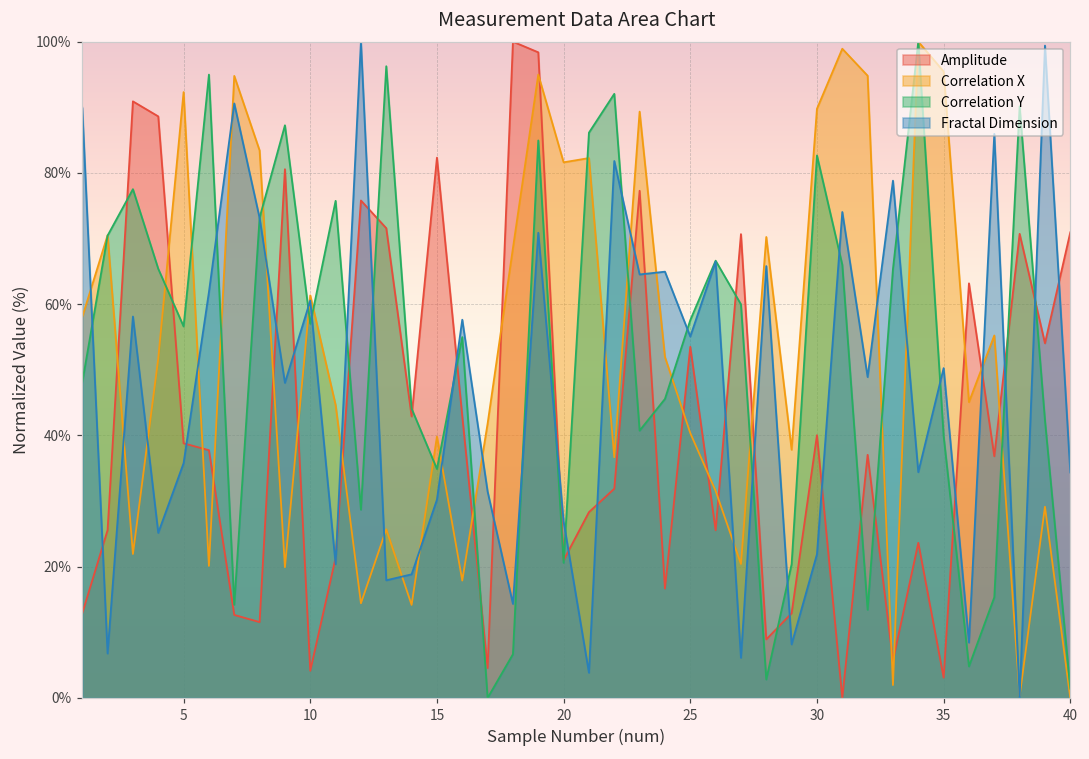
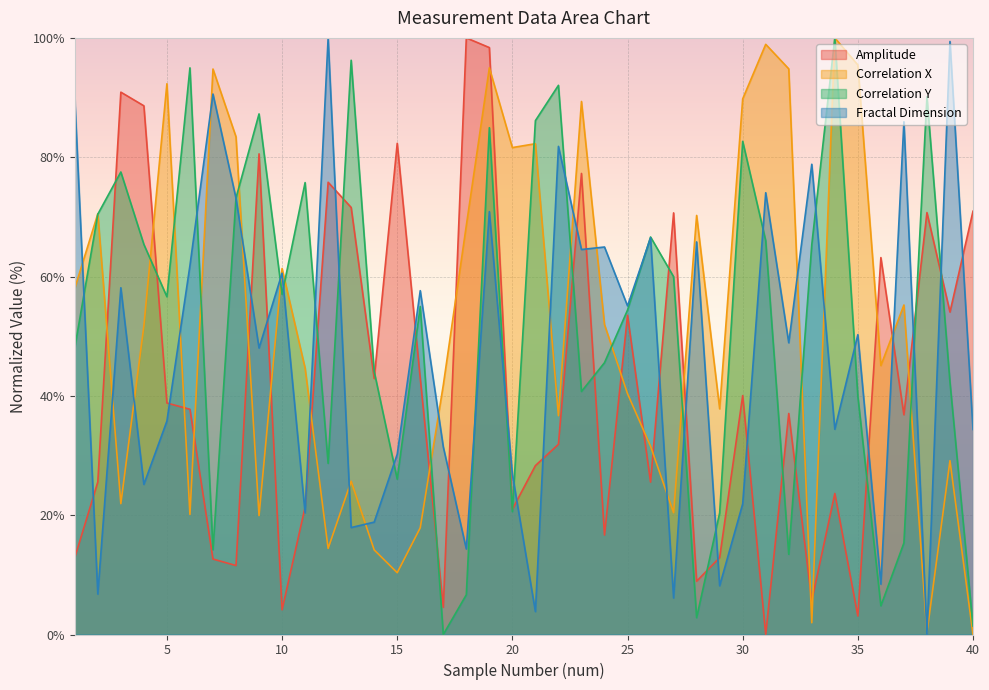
  {
    "Amplitude": {
      "5": "39%",
      "10": "4%",
      "15": "82%",
      "25": "54%",
      "30": "40%",
      "35": "3%",
      "40": "71%"
    },
    "Correlation X": {
      "5": "92%",
      "10": "61%",
-     "15": "40%",
+     "15": "10%",
      "20": "82%",
      "25": "40%",
      "30": "90%",
      "40": "0%"
    },
    "Correlation Y": {
      "5": "57%",
      "10": "57%",
-     "15": "35%",
-     "25": "58%",
+     "15": "26%",
+     "25": "54%",
      "30": "83%",
      "35": "40%",
      "40": "1%"
    },
    "Fractal Dimension": {
      "5": "36%",
      "10": "61%",
      "15": "30%",
      "20": "27%",
      "25": "55%",
      "30": "22%",
      "35": "50%",
      "40": "34%"
    }
  }
